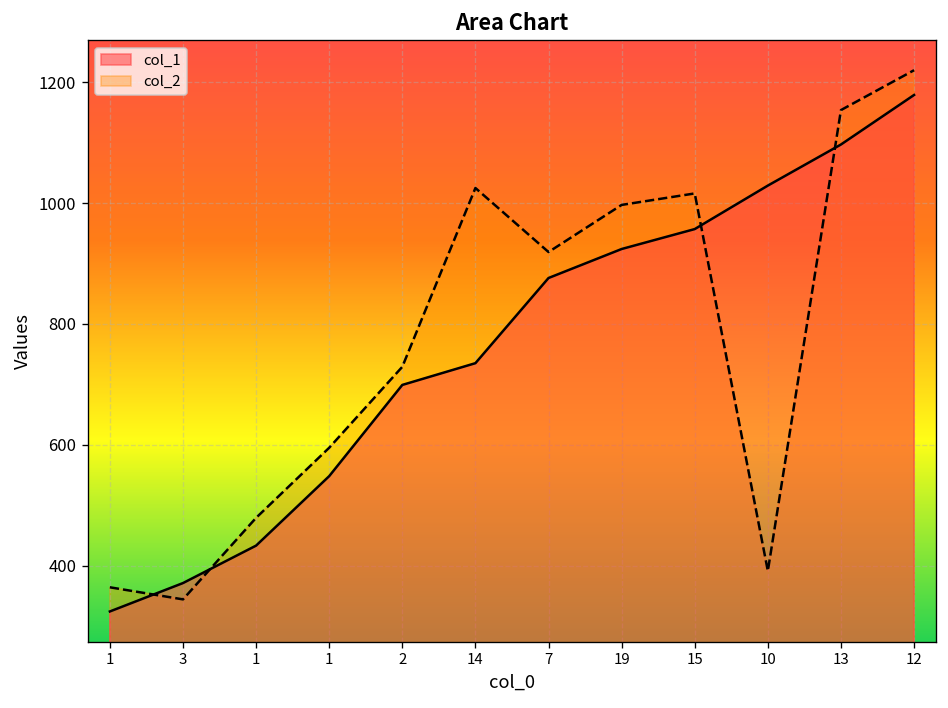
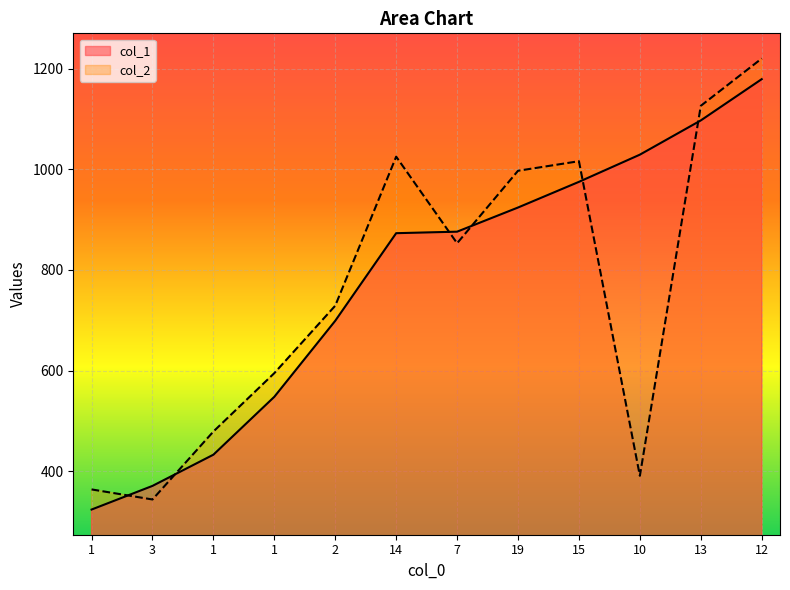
  {
    "col_1": {
      "3": 370,
      "2": 700,
-     "14": 740,
+     "14": 870,
      "7": 880,
      "19": 920,
-     "15": 960,
+     "15": 980,
      "10": 1030,
      "13": 1100,
      "12": 1180
    },
    "col_2": {
      "3": 340,
      "2": 730,
      "14": 1030,
-     "7": 920,
+     "7": 850,
      "19": 1000,
      "15": 1020,
      "10": 390,
-     "13": 1150,
+     "13": 1130,
      "12": 1220
    }
  }
